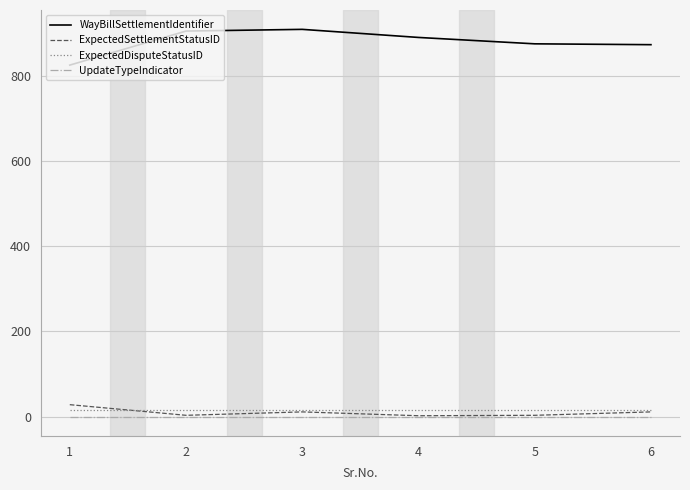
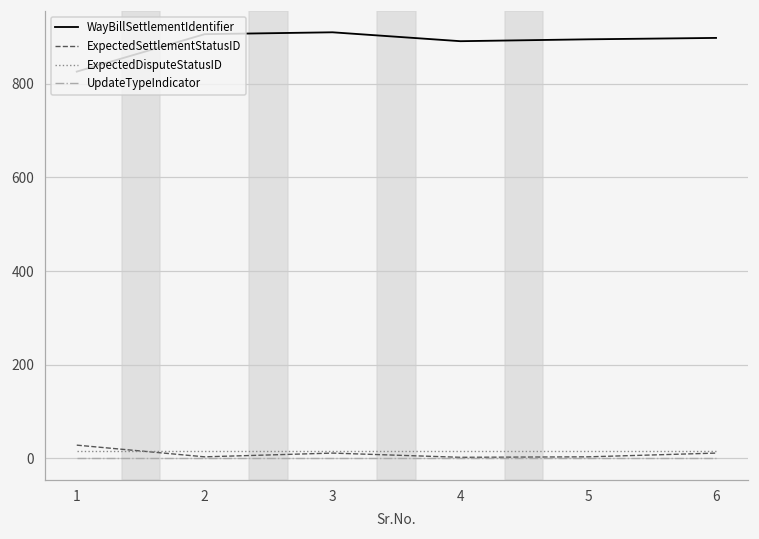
  {
    "WayBillSettlementIdentifier": {
      "3": 910,
      "4": 890,
-     "5": 880,
-     "6": 870
+     "5": 900,
+     "6": 900
    },
    "ExpectedSettlementStatusID": {
      "1": 30
    }
  }
